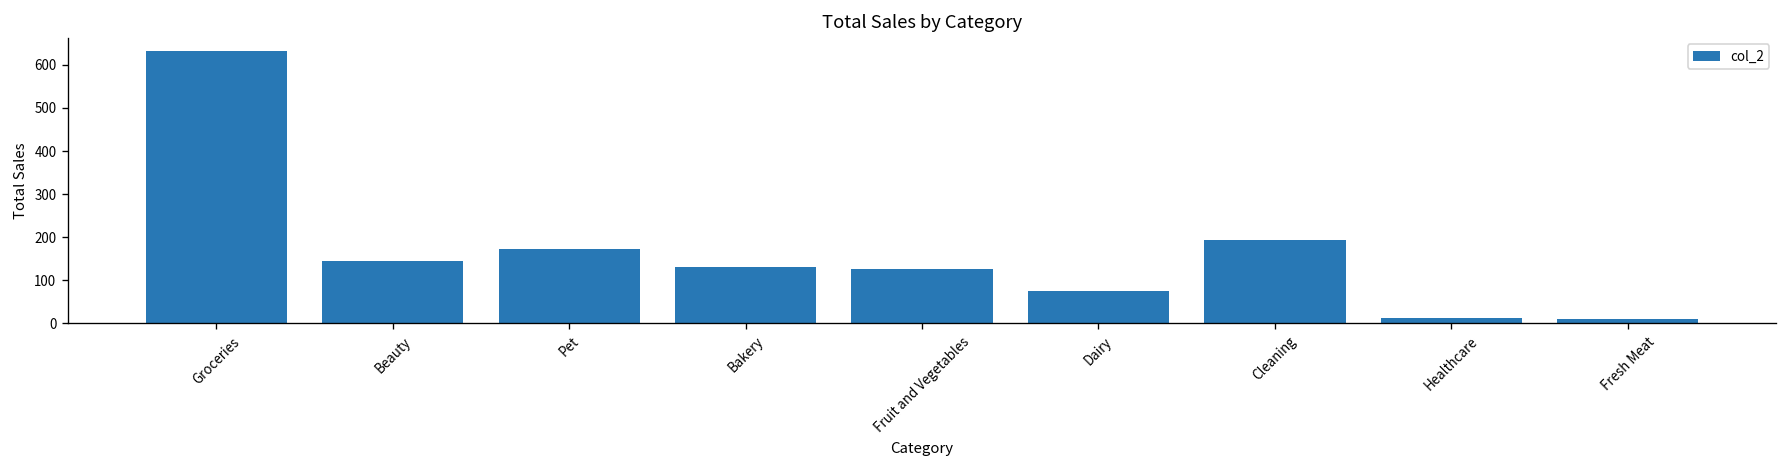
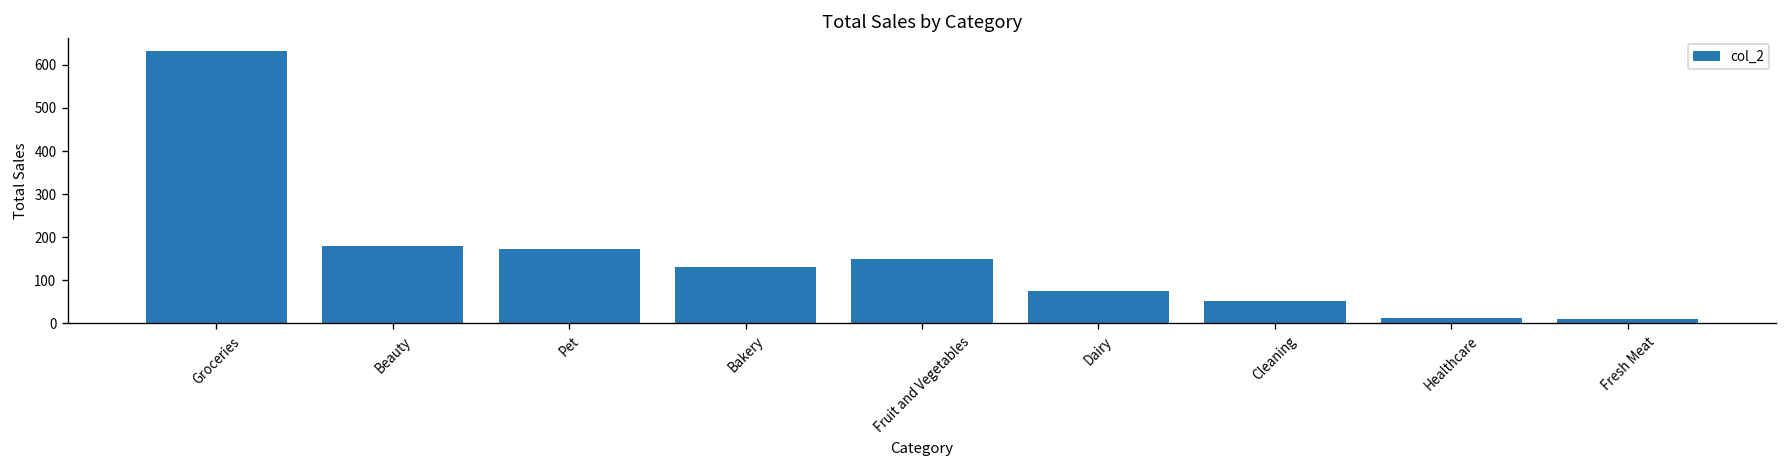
  {
    "Groceries": 630,
-   "Beauty": 140,
+   "Beauty": 180,
    "Pet": 170,
    "Bakery": 130,
-   "Fruit and Vegetables": 130,
+   "Fruit and Vegetables": 150,
    "Dairy": 70,
-   "Cleaning": 190,
+   "Cleaning": 50,
    "Healthcare": 10,
    "Fresh Meat": 10
  }
